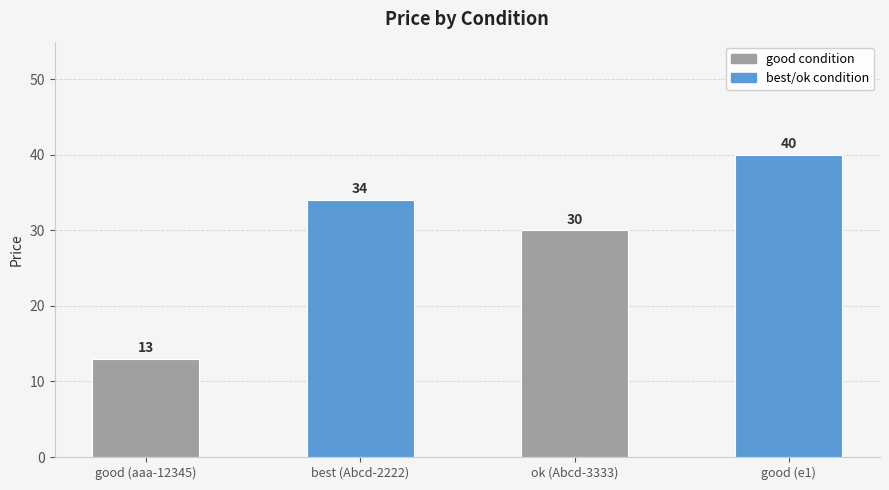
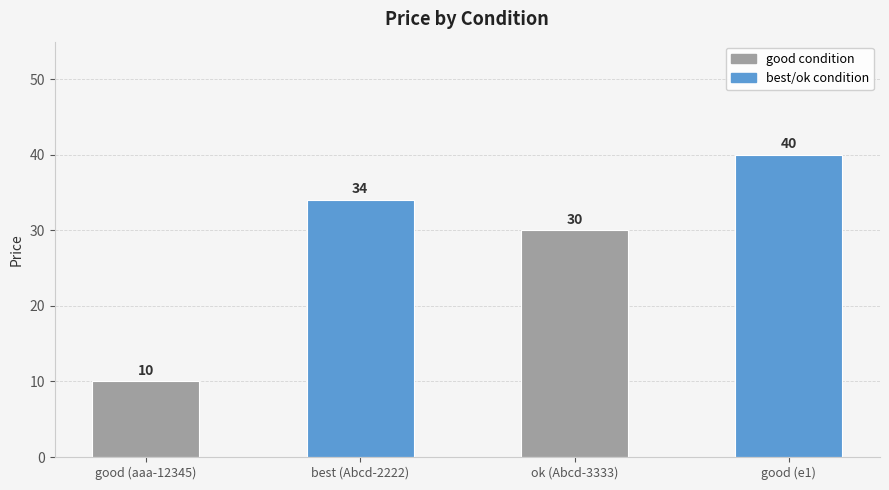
  {
-   "good (aaa-12345)": 13,
+   "good (aaa-12345)": 10,
    "best (Abcd-2222)": 34,
    "ok (Abcd-3333)": 30,
    "good (e1)": 40
  }
